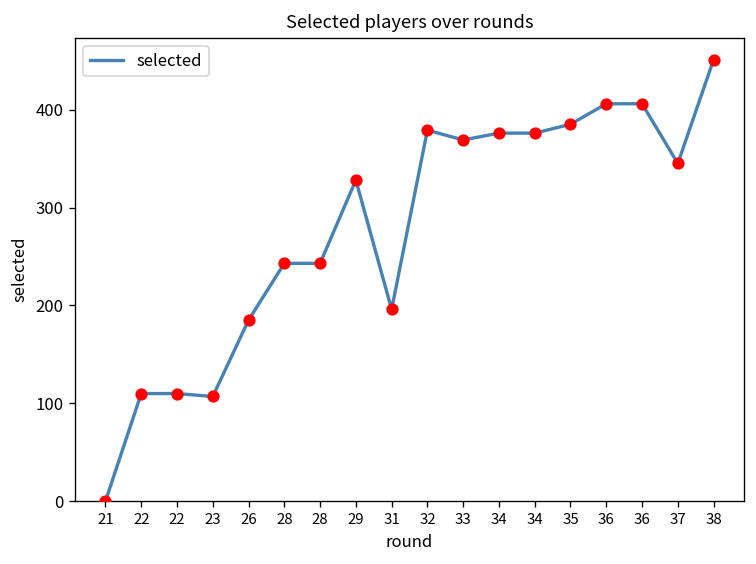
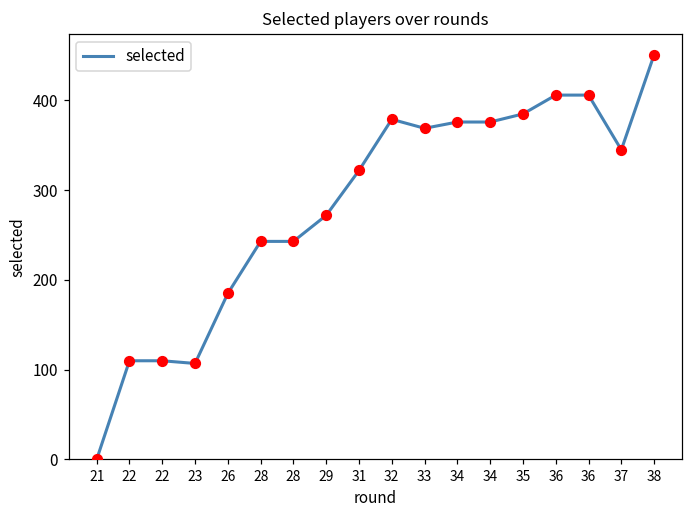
  {
    "21": 0,
    "23": 110,
    "26": 190,
-   "29": 330,
-   "31": 200,
+   "29": 270,
+   "31": 320,
    "32": 380,
    "33": 370,
    "35": 390,
    "37": 350,
    "38": 450
  }
